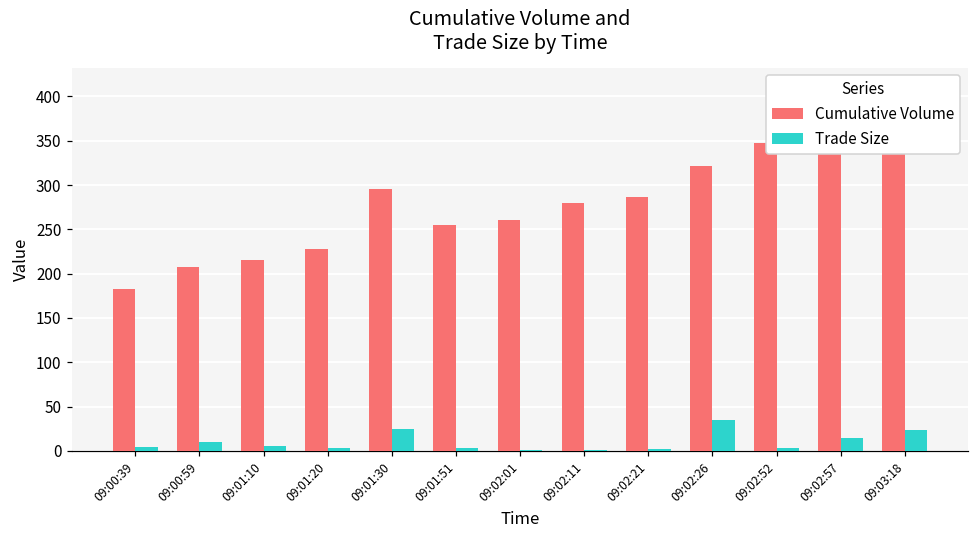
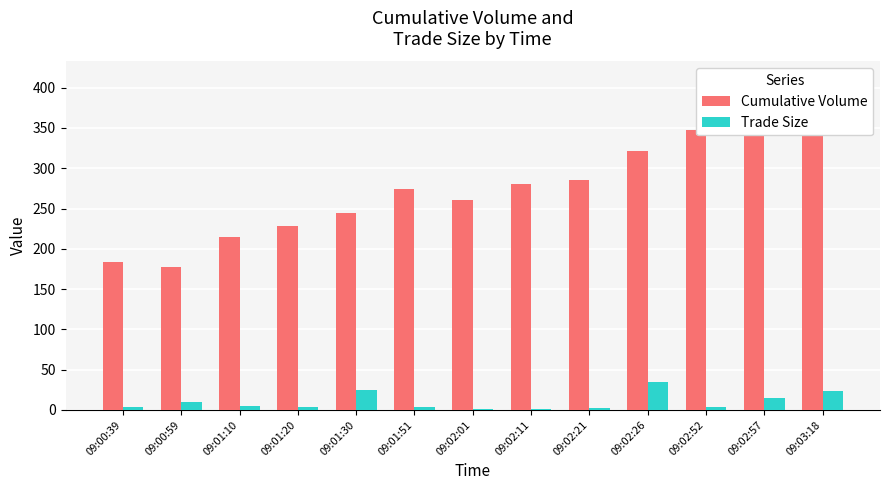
  {
    "Cumulative Volume": {
      "09:00:39": 180,
-     "09:00:59": 210,
+     "09:00:59": 180,
      "09:01:10": 220,
      "09:01:20": 230,
-     "09:01:30": 300,
-     "09:01:51": 260,
+     "09:01:30": 240,
+     "09:01:51": 270,
      "09:02:01": 260,
      "09:02:11": 280,
      "09:02:21": 290,
      "09:02:26": 320,
      "09:02:52": 350
    },
    "Trade Size": {
      "09:00:39": 0,
      "09:00:59": 10,
      "09:01:10": 10,
      "09:01:30": 30,
      "09:02:26": 40,
      "09:02:57": 20,
      "09:03:18": 20
    }
  }
